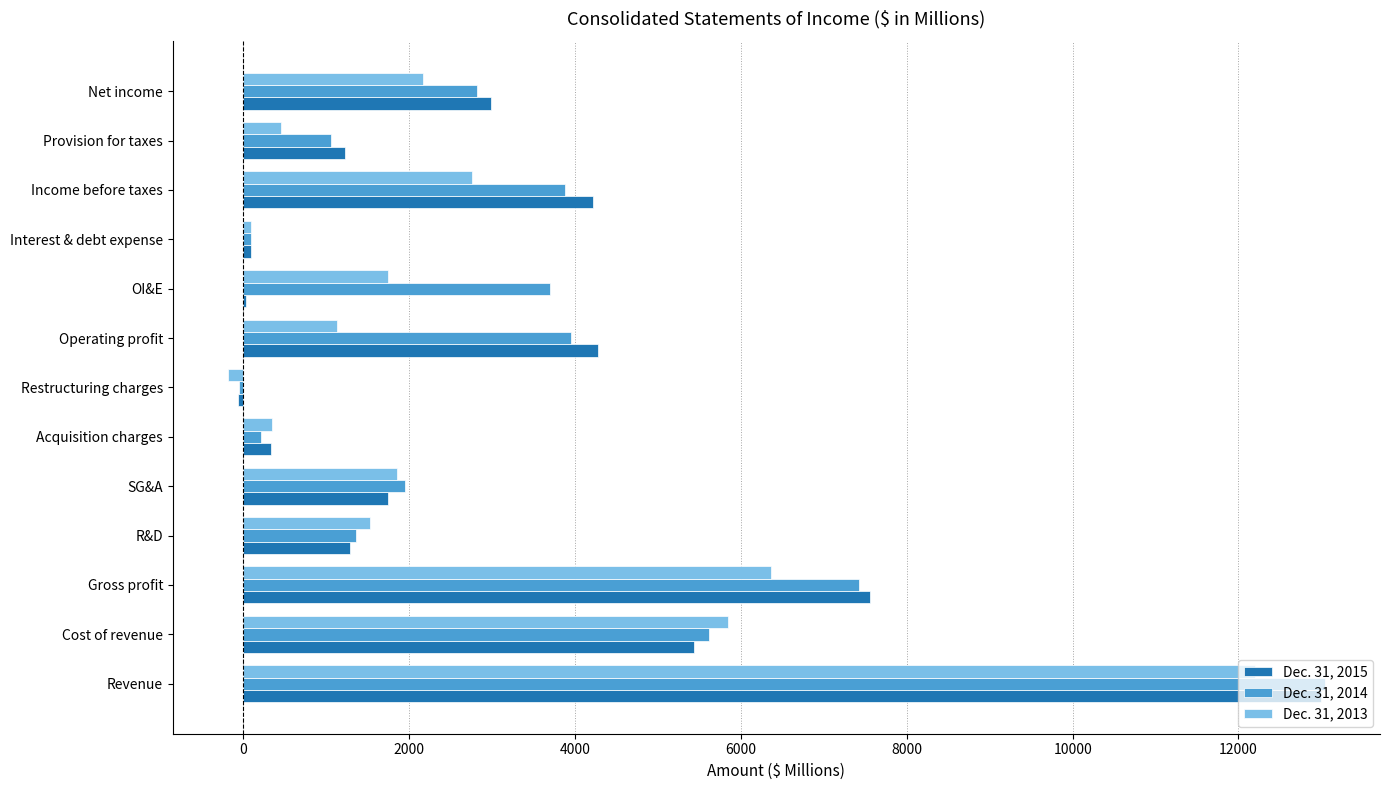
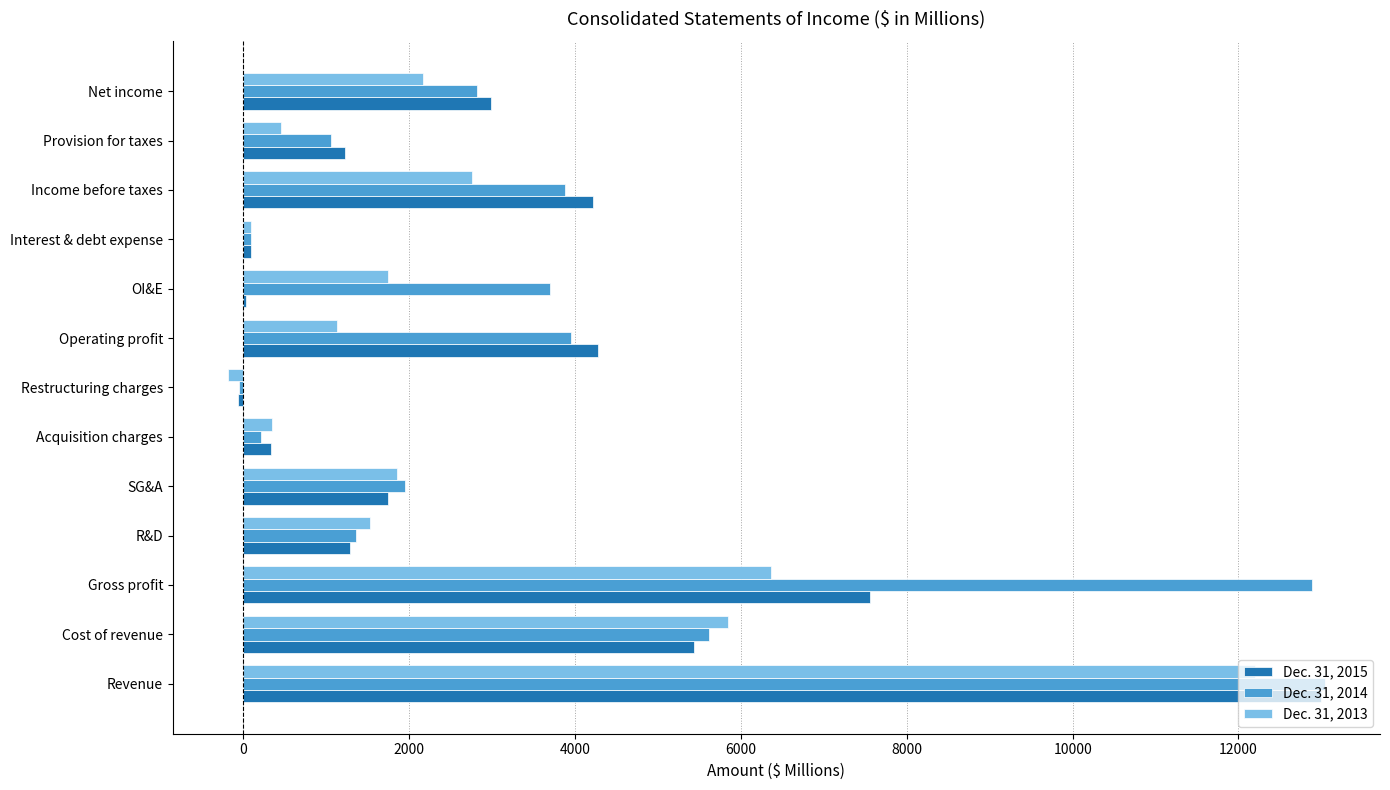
  {
    "Dec. 31, 2015": {
      "Net income": 3000,
      "Provision for taxes": 1200,
      "Income before taxes": 4200,
      "Interest & debt expense": 100,
      "OI&E": 0,
      "Operating profit": 4300,
      "Restructuring charges": -100,
      "Acquisition charges": 300,
      "SG&A": 1700,
      "R&D": 1300,
      "Gross profit": 7600,
      "Cost of revenue": 5400
    },
    "Dec. 31, 2014": {
      "Net income": 2800,
      "Provision for taxes": 1100,
      "Income before taxes": 3900,
      "Interest & debt expense": 100,
      "OI&E": 3700,
      "Operating profit": 3900,
      "Restructuring charges": -100,
      "Acquisition charges": 200,
      "SG&A": 1900,
      "R&D": 1400,
-     "Gross profit": 7400,
+     "Gross profit": 12900,
      "Cost of revenue": 5600
    },
    "Dec. 31, 2013": {
      "Net income": 2200,
      "Provision for taxes": 500,
      "Income before taxes": 2800,
      "Interest & debt expense": 100,
      "OI&E": 1700,
      "Operating profit": 1100,
      "Restructuring charges": -200,
      "Acquisition charges": 300,
      "SG&A": 1900,
      "R&D": 1500,
      "Gross profit": 6400,
      "Cost of revenue": 5800
    }
  }
